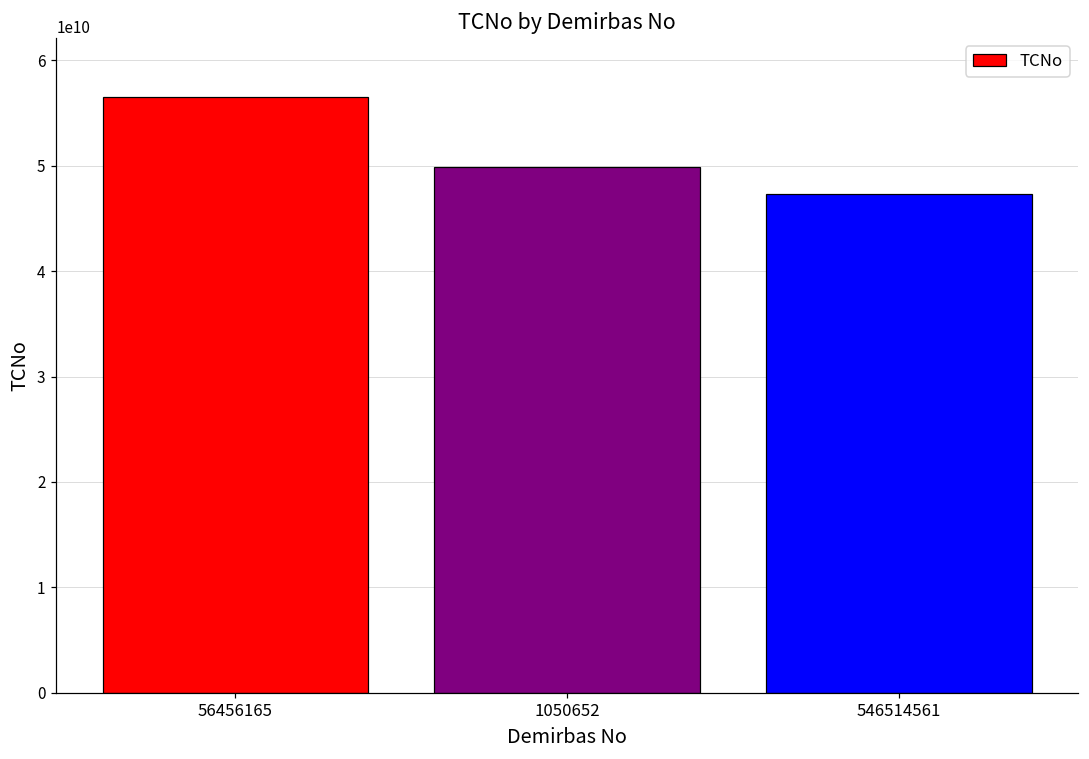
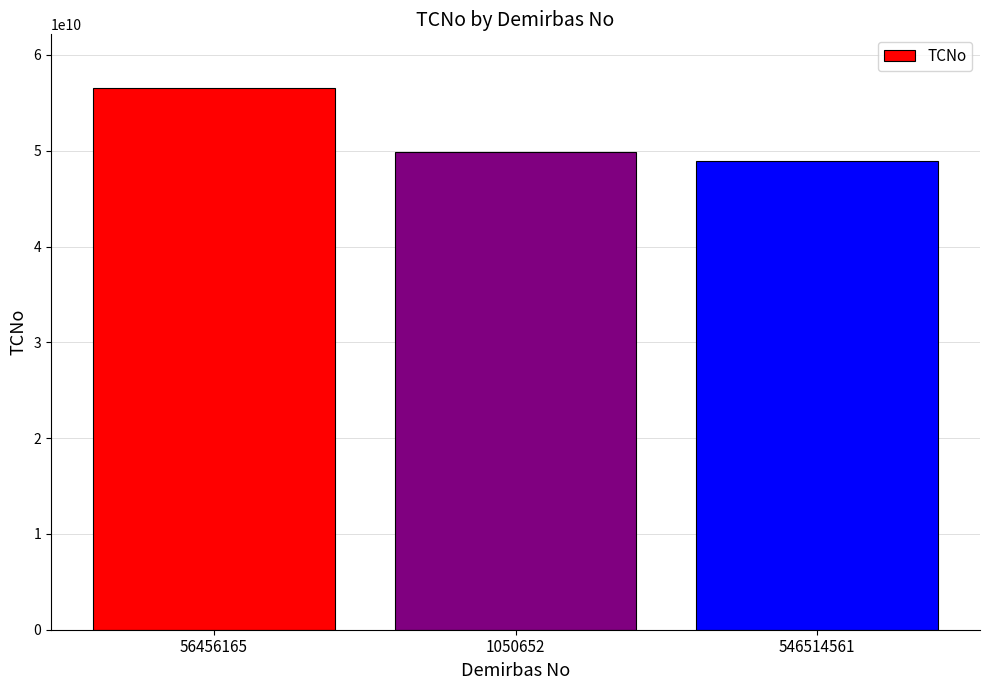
  {
    "56456165": 56000000000,
    "1050652": 50000000000,
-   "546514561": 47000000000
+   "546514561": 49000000000
  }
